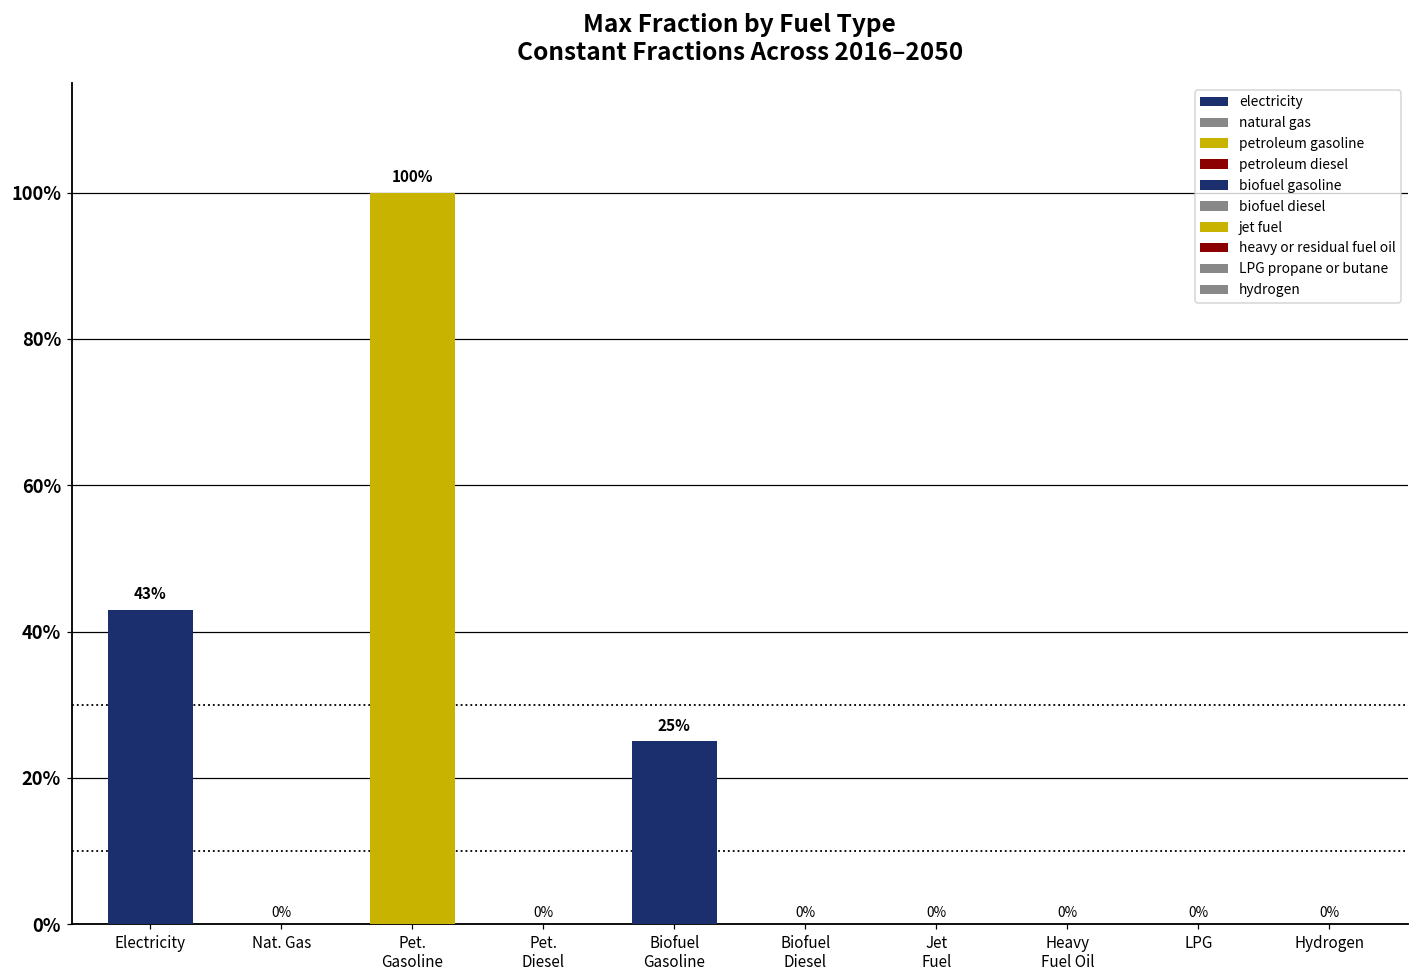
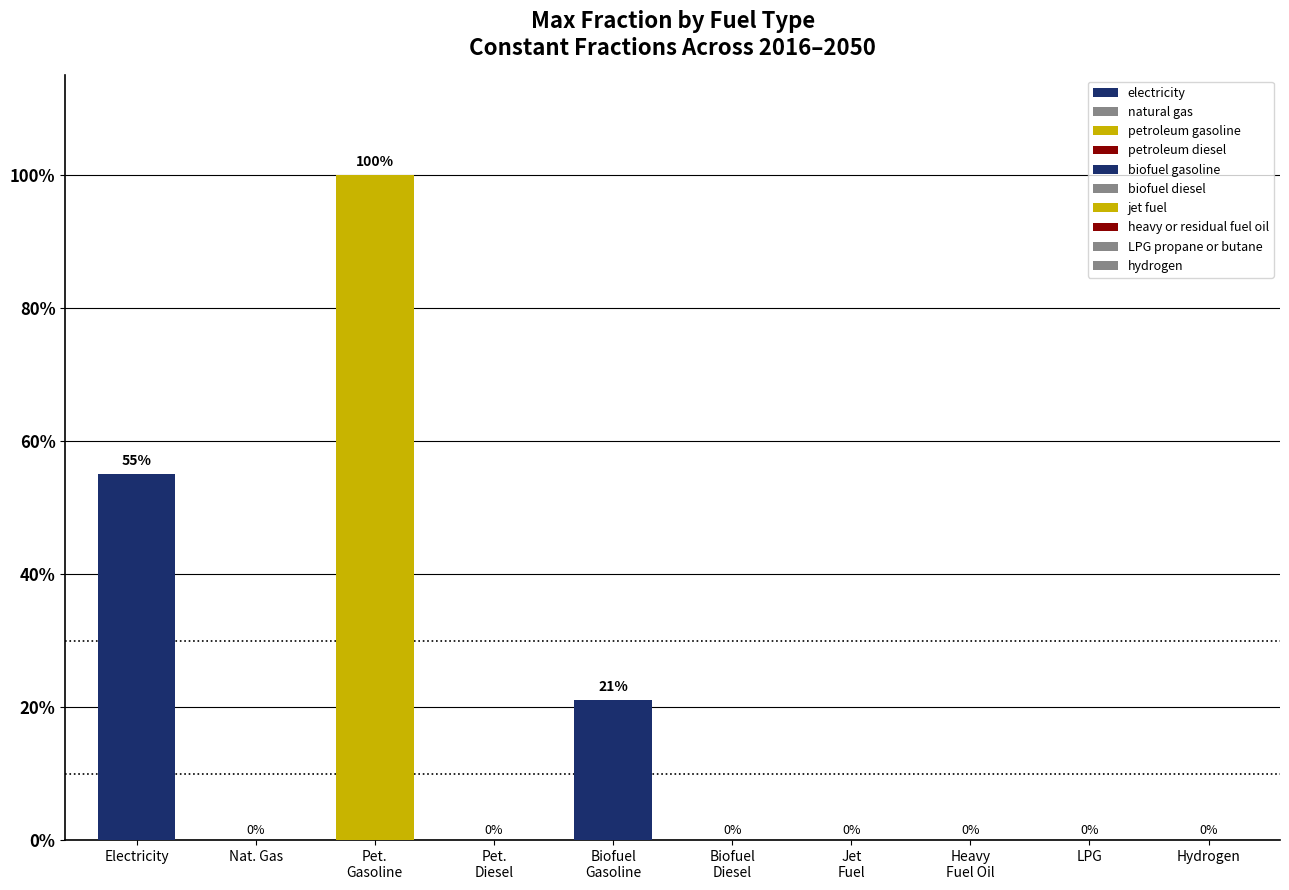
  {
-   "Electricity": "43%",
+   "Electricity": "55%",
    "Nat. Gas": "0%",
    "Pet. Gasoline": "100%",
    "Pet. Diesel": "0%",
-   "Biofuel Gasoline": "25%",
+   "Biofuel Gasoline": "21%",
    "Biofuel Diesel": "0%",
    "Jet Fuel": "0%",
    "Heavy Fuel Oil": "0%",
    "LPG": "0%",
    "Hydrogen": "0%"
  }
